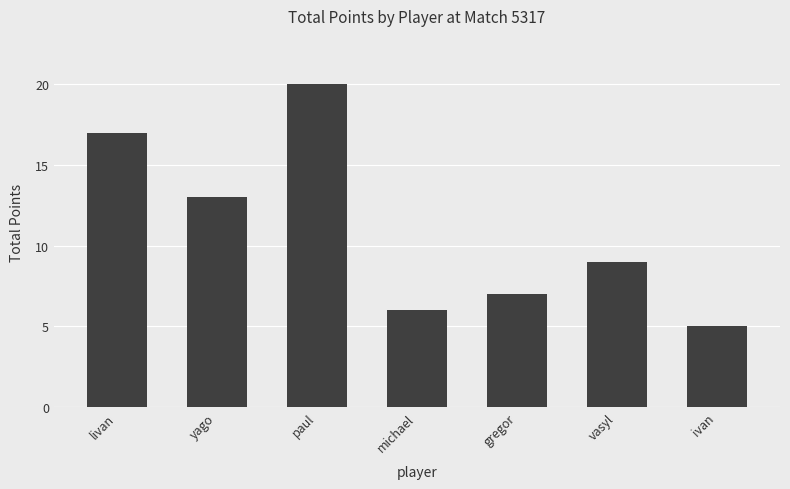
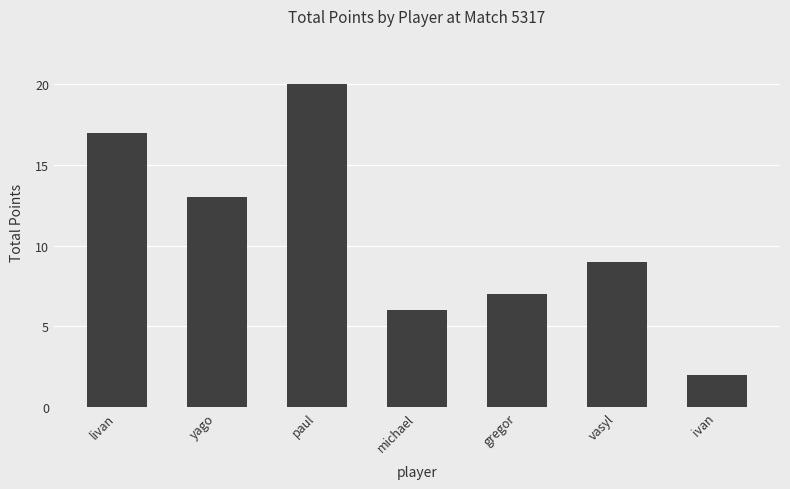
  {
    "livan": 17,
    "yago": 13,
    "paul": 20,
    "michael": 6,
    "gregor": 7,
    "vasyl": 9,
-   "ivan": 5
+   "ivan": 2
  }
